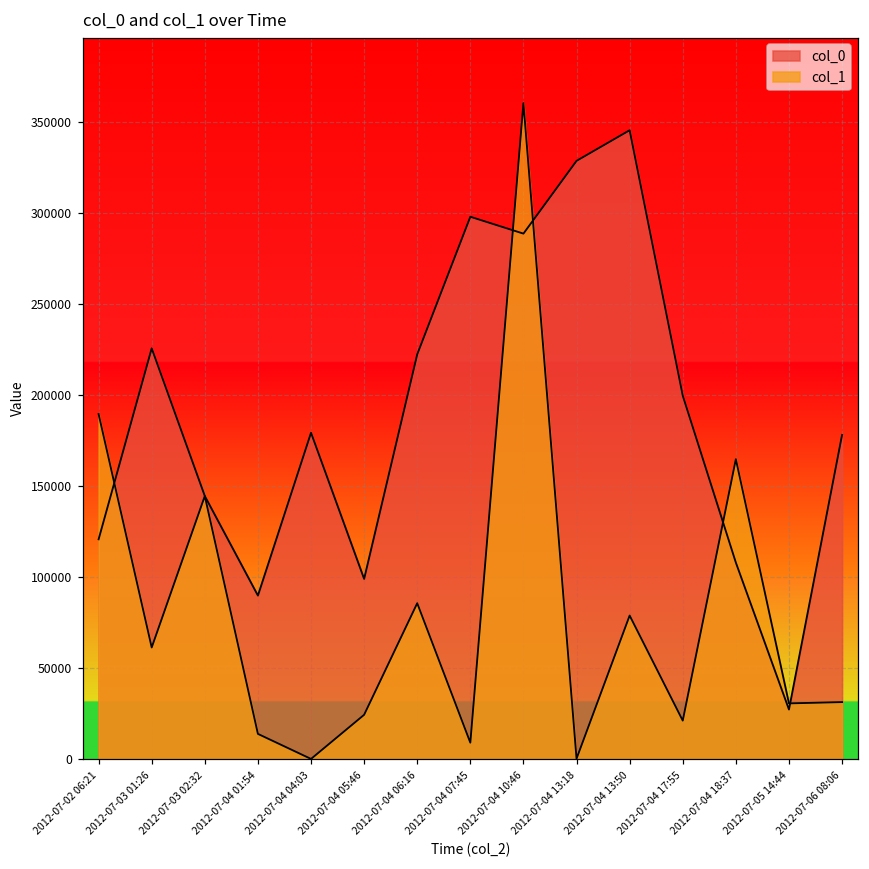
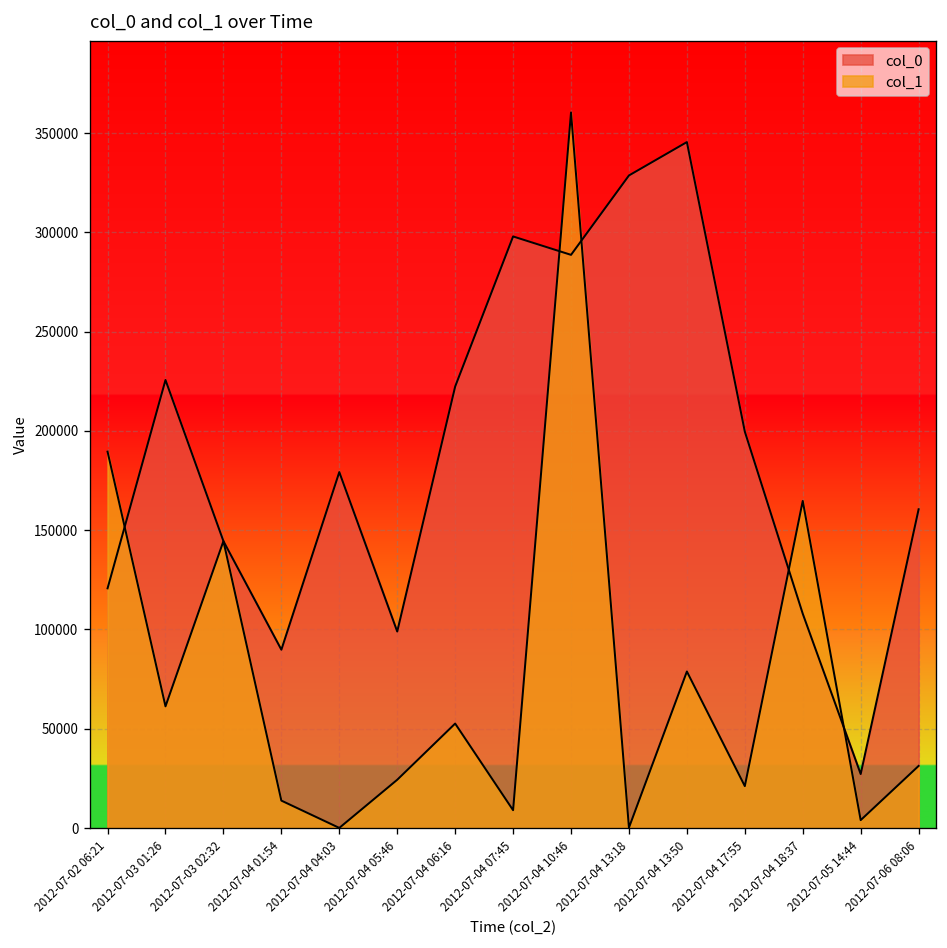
  {
    "col_0": {
      "2012-07-02 06:21": 121000,
      "2012-07-03 01:26": 226000,
      "2012-07-04 01:54": 90000,
      "2012-07-04 04:03": 179000,
      "2012-07-04 05:46": 99000,
      "2012-07-04 06:16": 222000,
      "2012-07-04 07:45": 298000,
      "2012-07-04 10:46": 289000,
      "2012-07-04 13:18": 329000,
      "2012-07-04 13:50": 345000,
      "2012-07-04 17:55": 200000,
      "2012-07-04 18:37": 108000,
      "2012-07-05 14:44": 27000,
-     "2012-07-06 08:06": 178000
+     "2012-07-06 08:06": 161000
    },
    "col_1": {
      "2012-07-02 06:21": 190000,
      "2012-07-03 01:26": 61000,
      "2012-07-04 01:54": 14000,
      "2012-07-04 04:03": 0,
      "2012-07-04 05:46": 24000,
-     "2012-07-04 06:16": 86000,
+     "2012-07-04 06:16": 53000,
      "2012-07-04 07:45": 9000,
      "2012-07-04 10:46": 360000,
      "2012-07-04 13:18": 0,
      "2012-07-04 13:50": 79000,
      "2012-07-04 17:55": 21000,
      "2012-07-04 18:37": 165000,
-     "2012-07-05 14:44": 31000,
+     "2012-07-05 14:44": 4000,
      "2012-07-06 08:06": 31000
    }
  }
